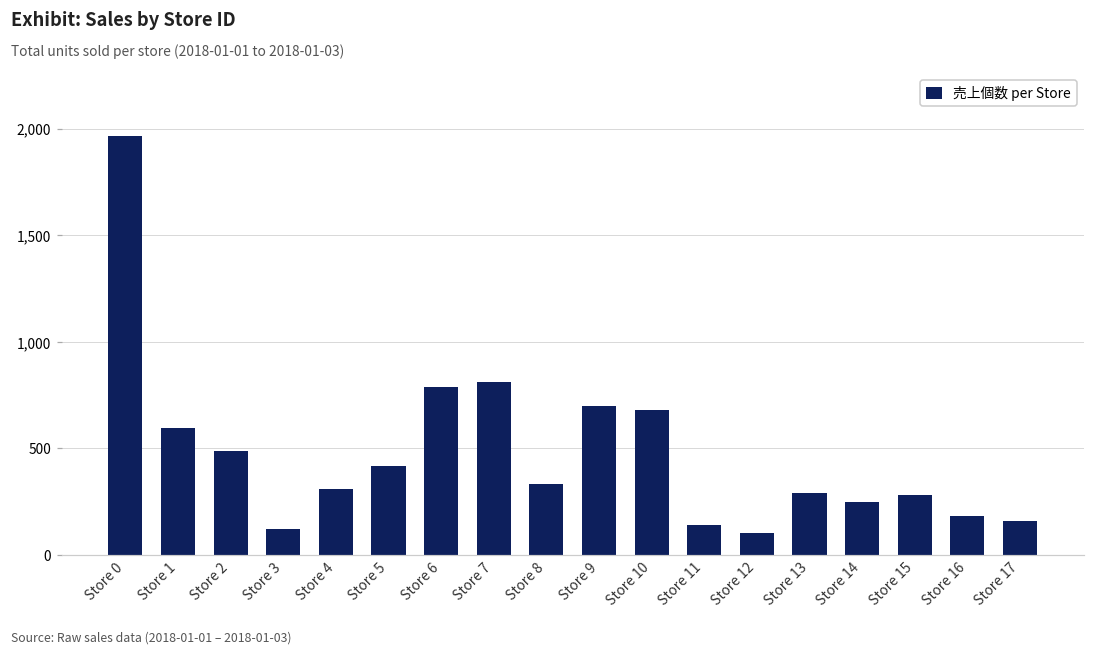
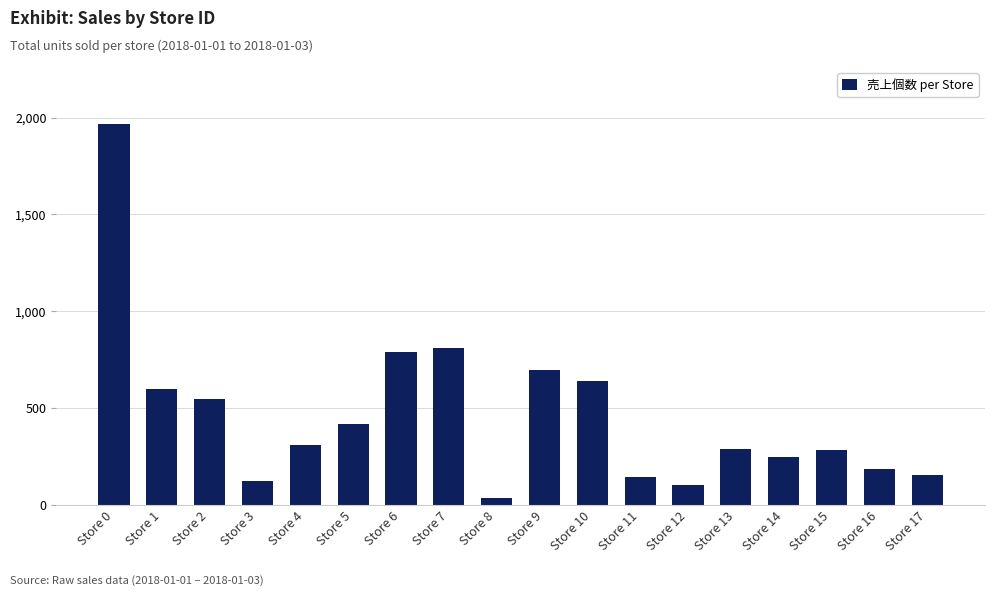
  {
    "Store 0": "1,970",
    "Store 1": "600",
-   "Store 2": "490",
+   "Store 2": "550",
    "Store 3": "120",
    "Store 4": "310",
    "Store 5": "420",
    "Store 6": "790",
    "Store 7": "810",
-   "Store 8": "330",
+   "Store 8": "30",
    "Store 9": "700",
-   "Store 10": "680",
+   "Store 10": "640",
    "Store 11": "140",
    "Store 12": "100",
    "Store 13": "290",
    "Store 14": "250",
    "Store 15": "280",
    "Store 16": "180",
    "Store 17": "160"
  }
